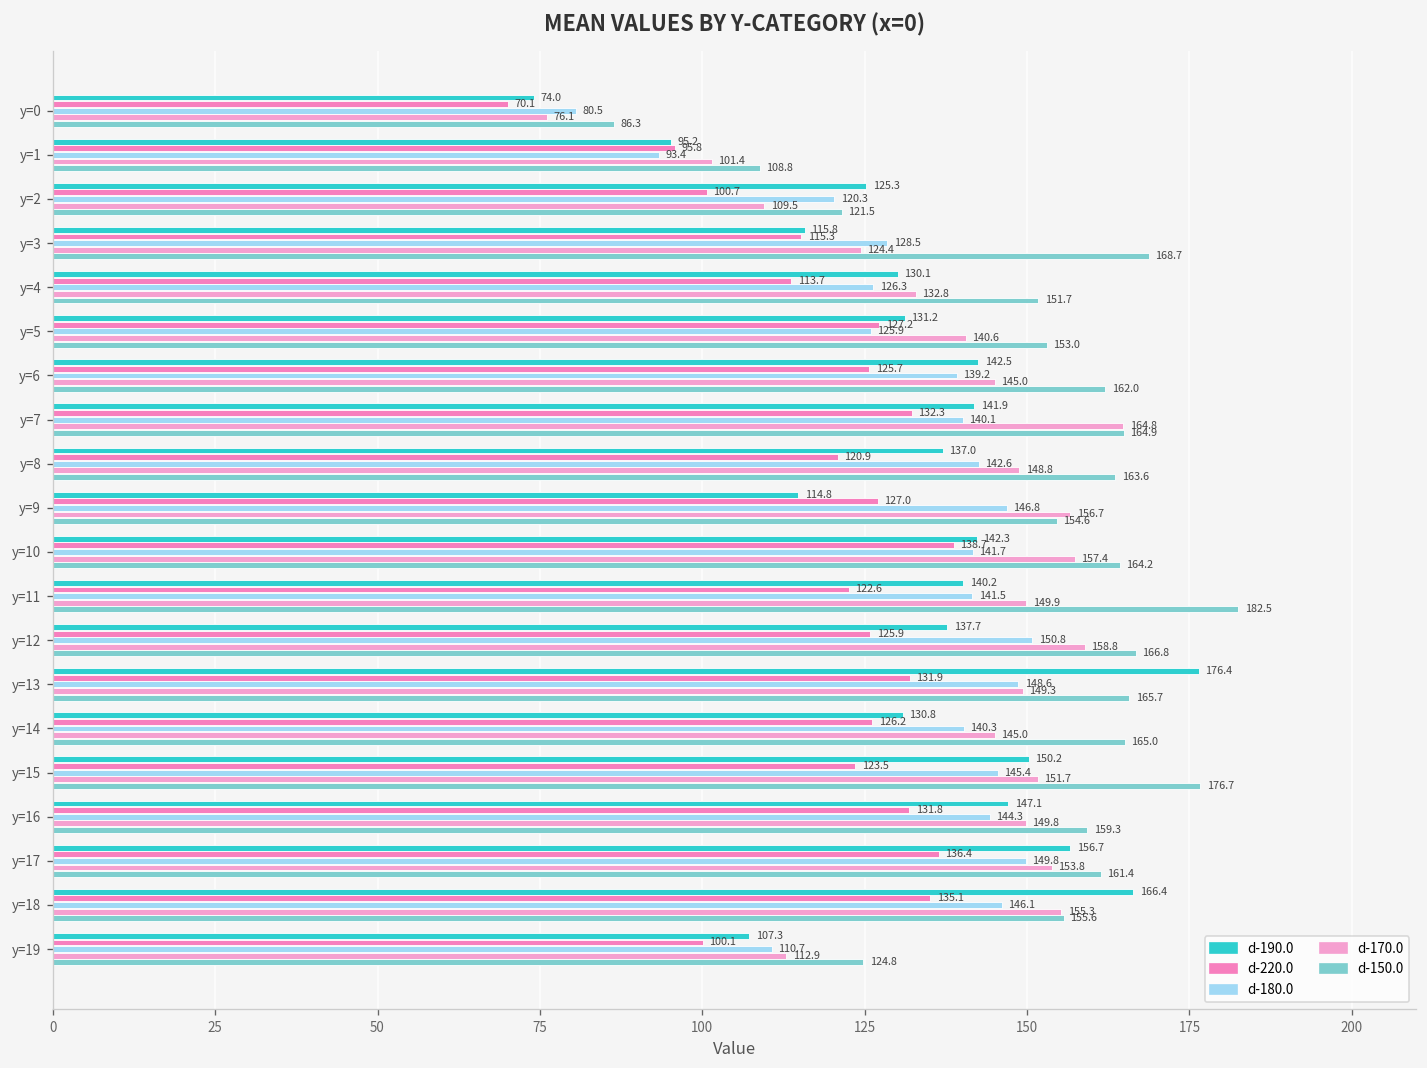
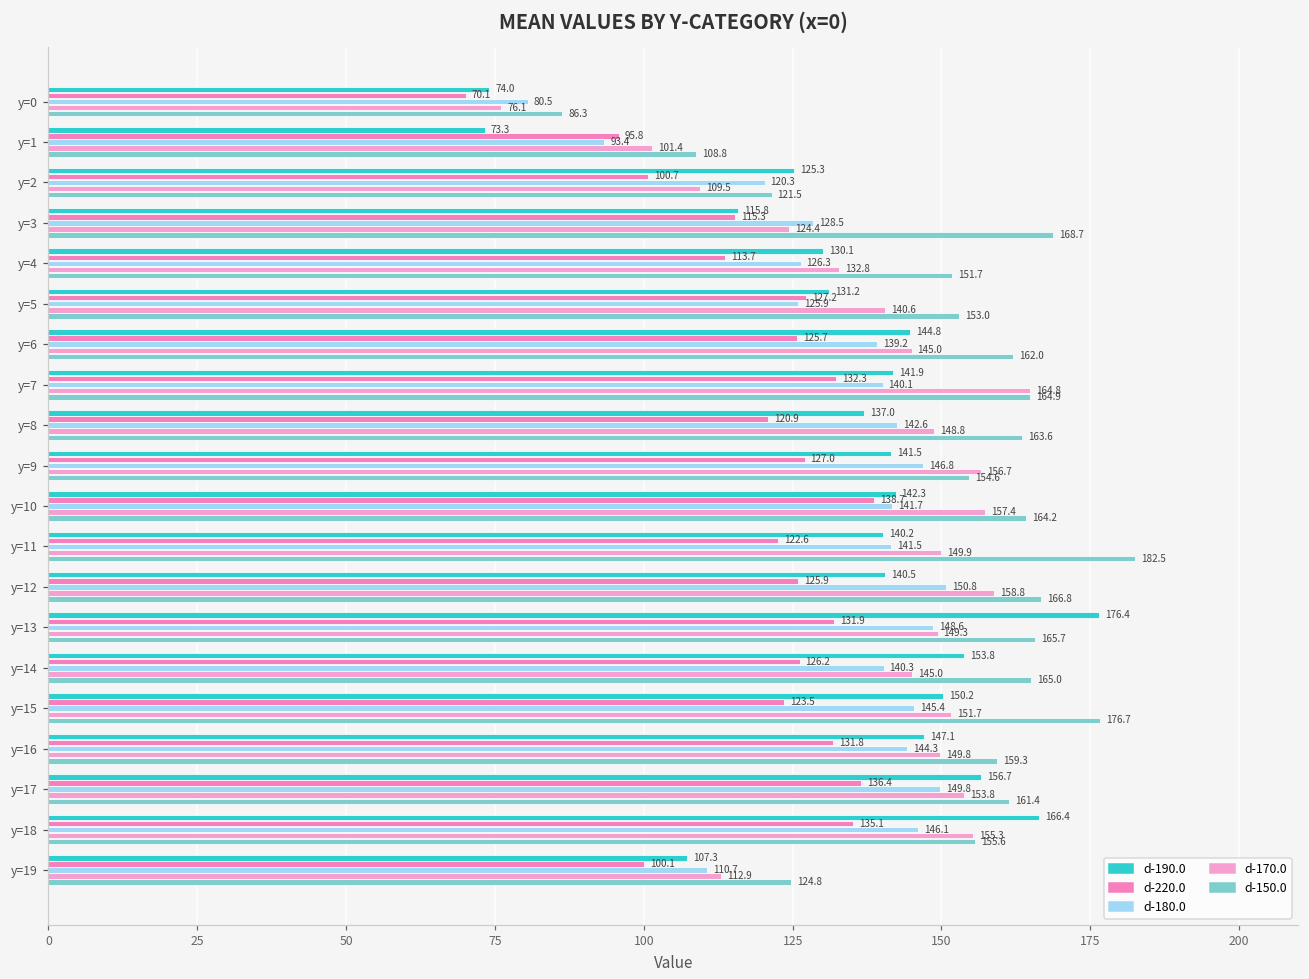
  {
    "d-190.0": {
      "y=0": 74.0,
-     "y=1": 95.2,
+     "y=1": 73.3,
      "y=2": 125.3,
      "y=4": 130.1,
      "y=5": 131.2,
-     "y=6": 142.5,
+     "y=6": 144.8,
      "y=7": 141.9,
      "y=8": 137.0,
-     "y=9": 114.8,
+     "y=9": 141.5,
      "y=10": 142.3,
      "y=11": 140.2,
-     "y=12": 137.7,
+     "y=12": 140.5,
      "y=13": 176.4,
-     "y=14": 130.8,
+     "y=14": 153.8,
      "y=15": 150.2,
      "y=16": 147.1,
      "y=17": 156.7,
      "y=18": 166.4,
      "y=19": 107.3
    }
  }
